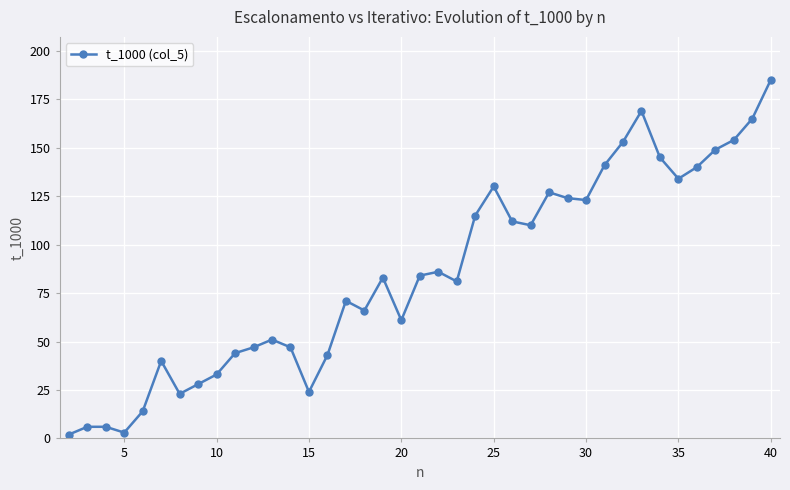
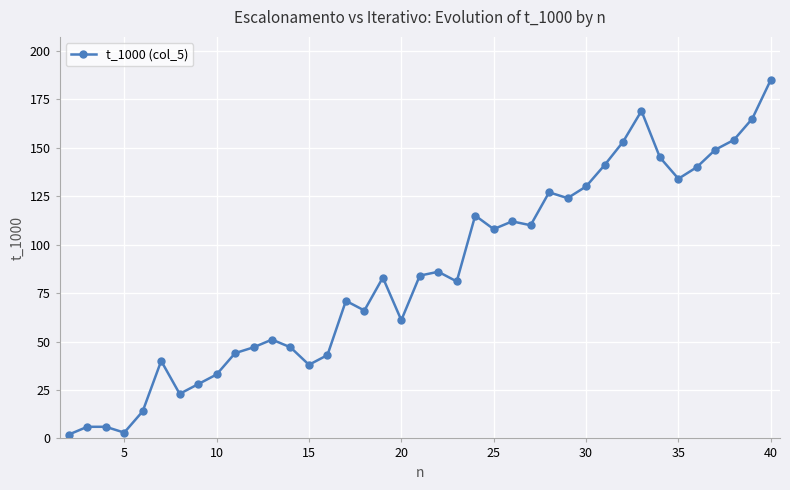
  {
    "5": 3,
    "10": 33,
-   "15": 24,
+   "15": 38,
    "20": 61,
-   "25": 130,
-   "30": 123,
+   "25": 108,
+   "30": 130,
    "35": 134,
    "40": 185
  }
